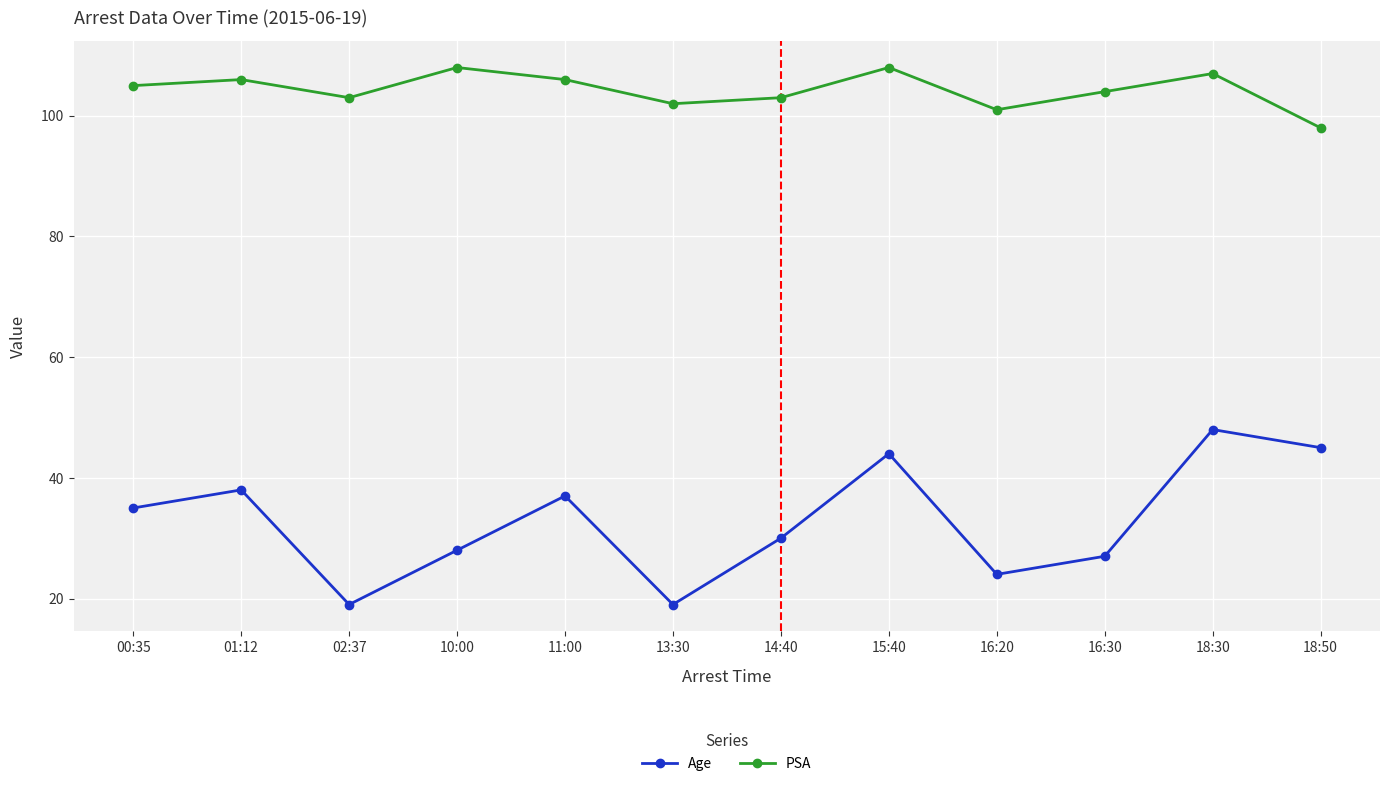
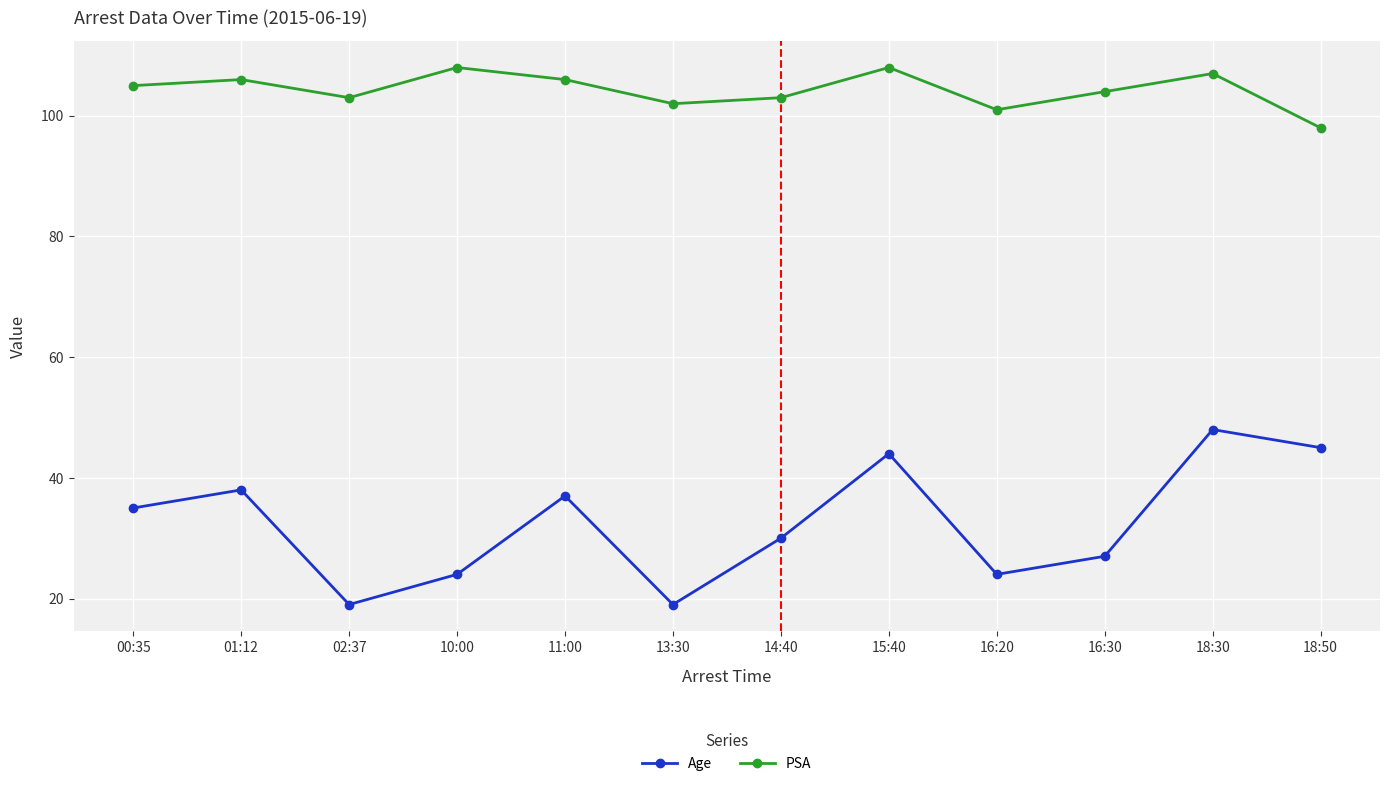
  {
    "Age": {
      "00:35": 35,
      "01:12": 38,
      "02:37": 19,
-     "10:00": 28,
+     "10:00": 24,
      "11:00": 37,
      "13:30": 19,
      "14:40": 30,
      "15:40": 44,
      "16:20": 24,
      "16:30": 27,
      "18:30": 48,
      "18:50": 45
    },
    "PSA": {
      "00:35": 105,
      "01:12": 106,
      "02:37": 103,
      "10:00": 108,
      "11:00": 106,
      "13:30": 102,
      "14:40": 103,
      "15:40": 108,
      "16:20": 101,
      "16:30": 104,
      "18:30": 107,
      "18:50": 98
    }
  }
